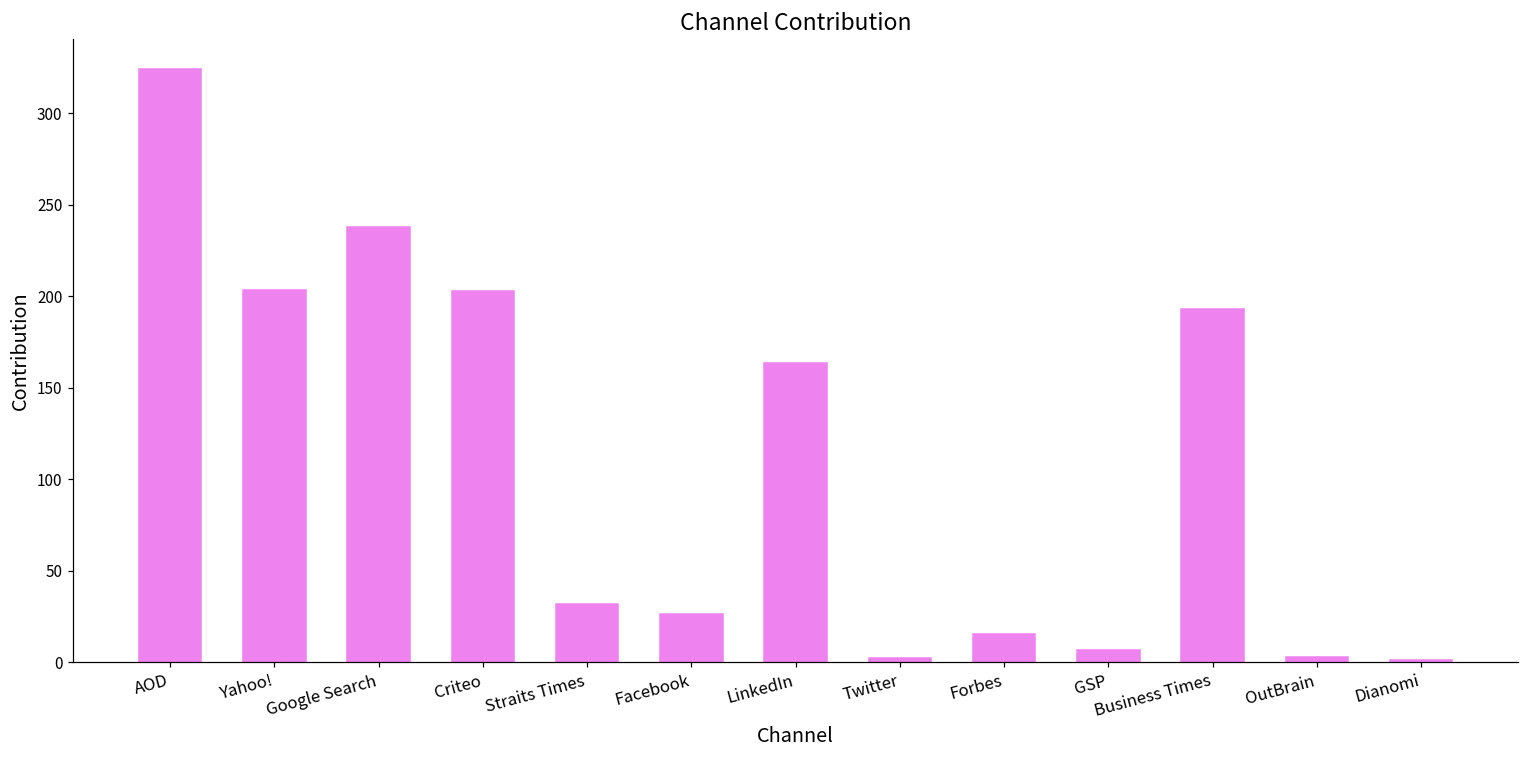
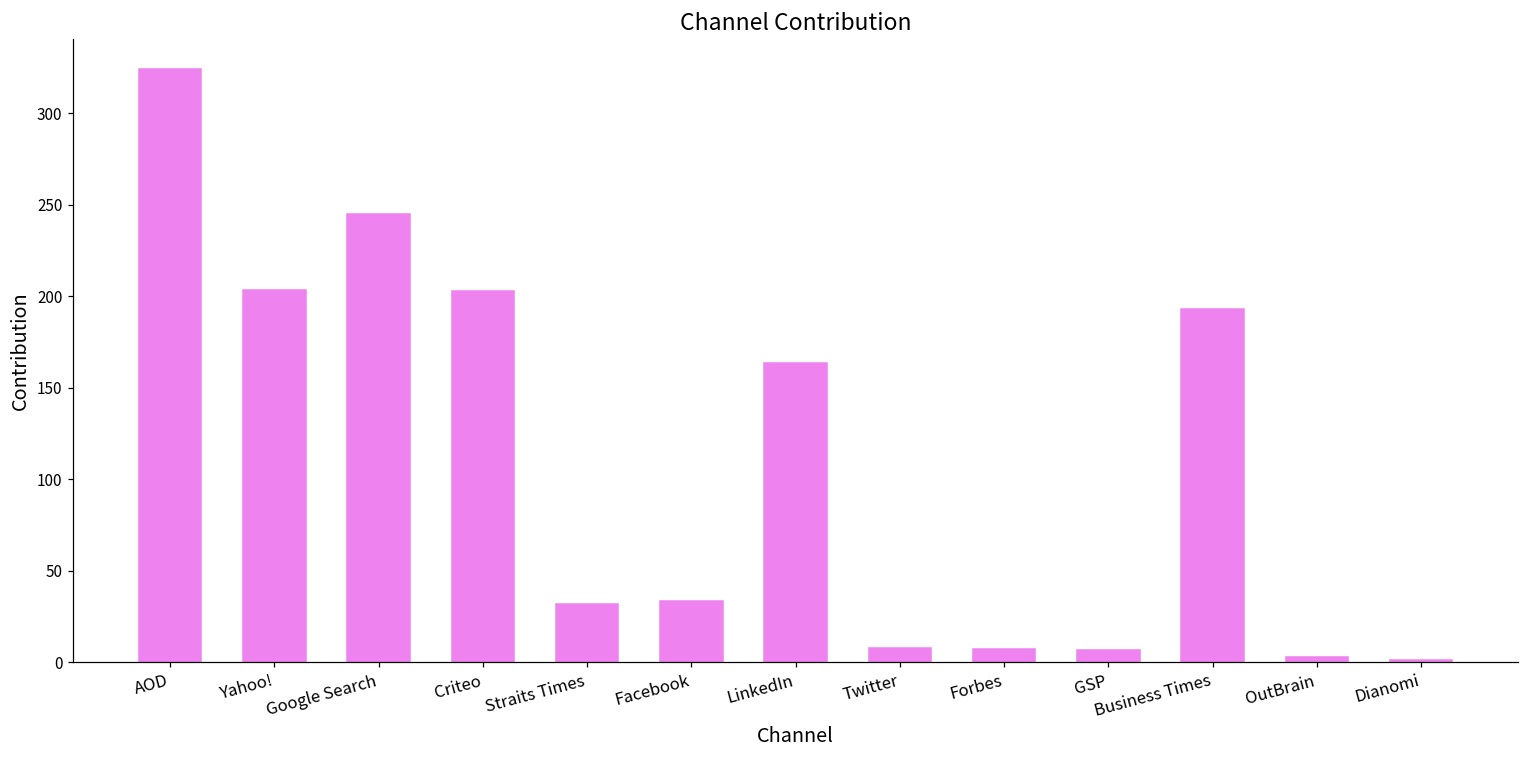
  {
    "AOD": 325,
    "Yahoo!": 204,
-   "Google Search": 238,
+   "Google Search": 245,
    "Criteo": 203,
    "Straits Times": 32,
-   "Facebook": 26,
+   "Facebook": 33,
    "LinkedIn": 164,
-   "Twitter": 3,
-   "Forbes": 15,
+   "Twitter": 8,
+   "Forbes": 7,
    "GSP": 7,
    "Business Times": 193,
    "OutBrain": 3
  }
